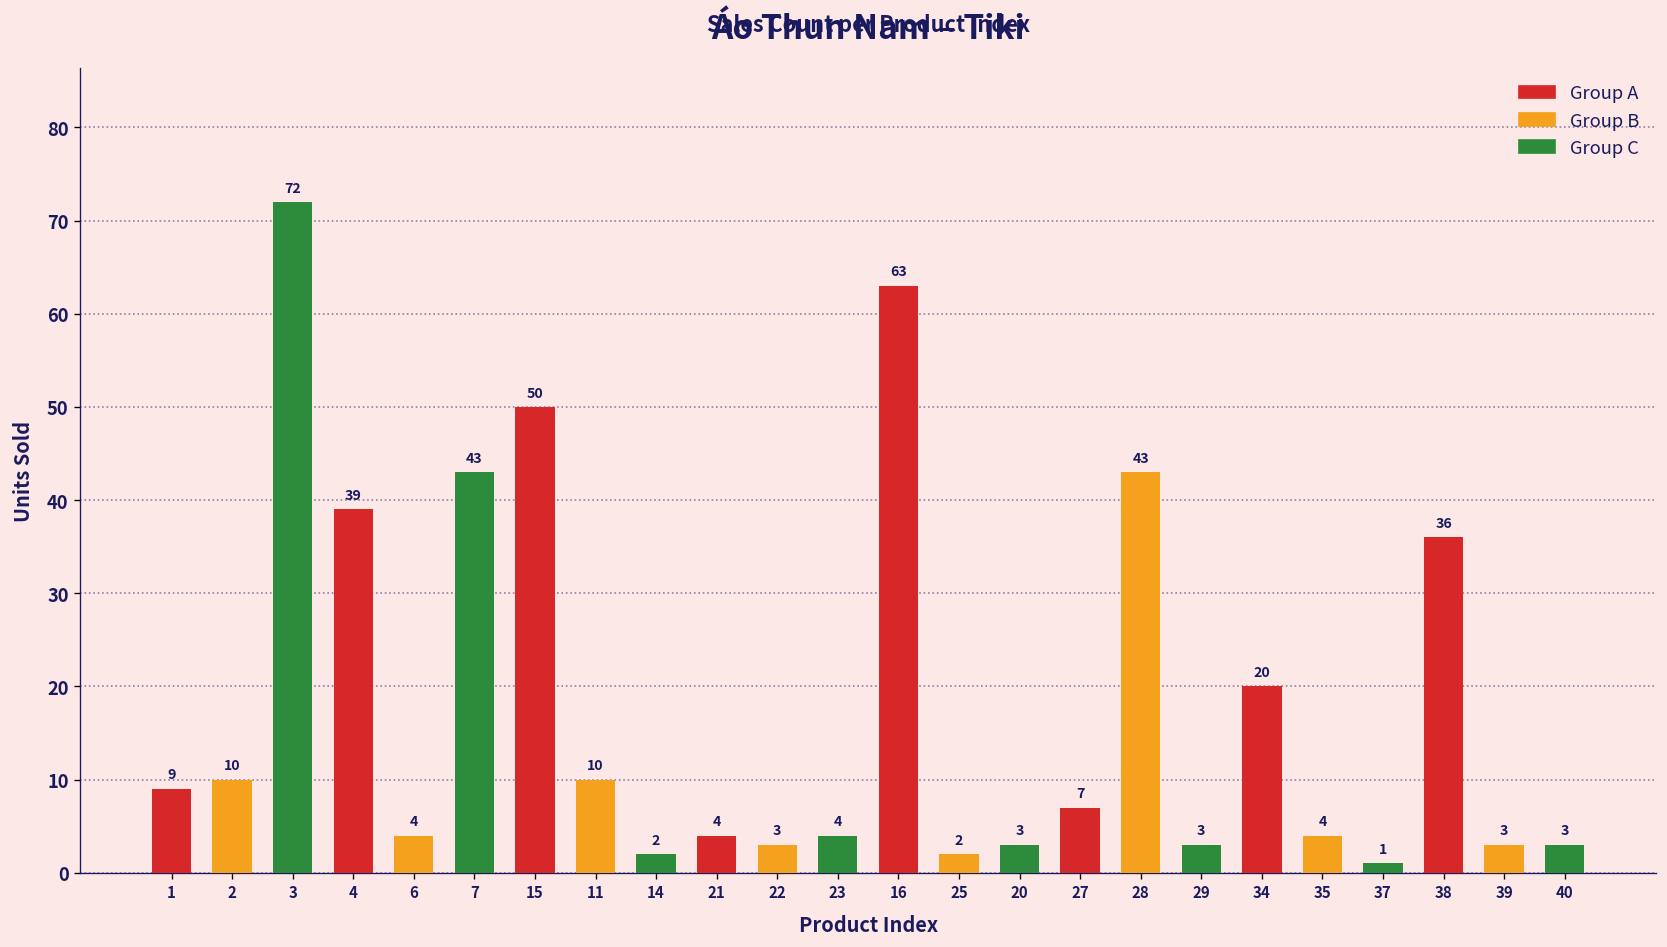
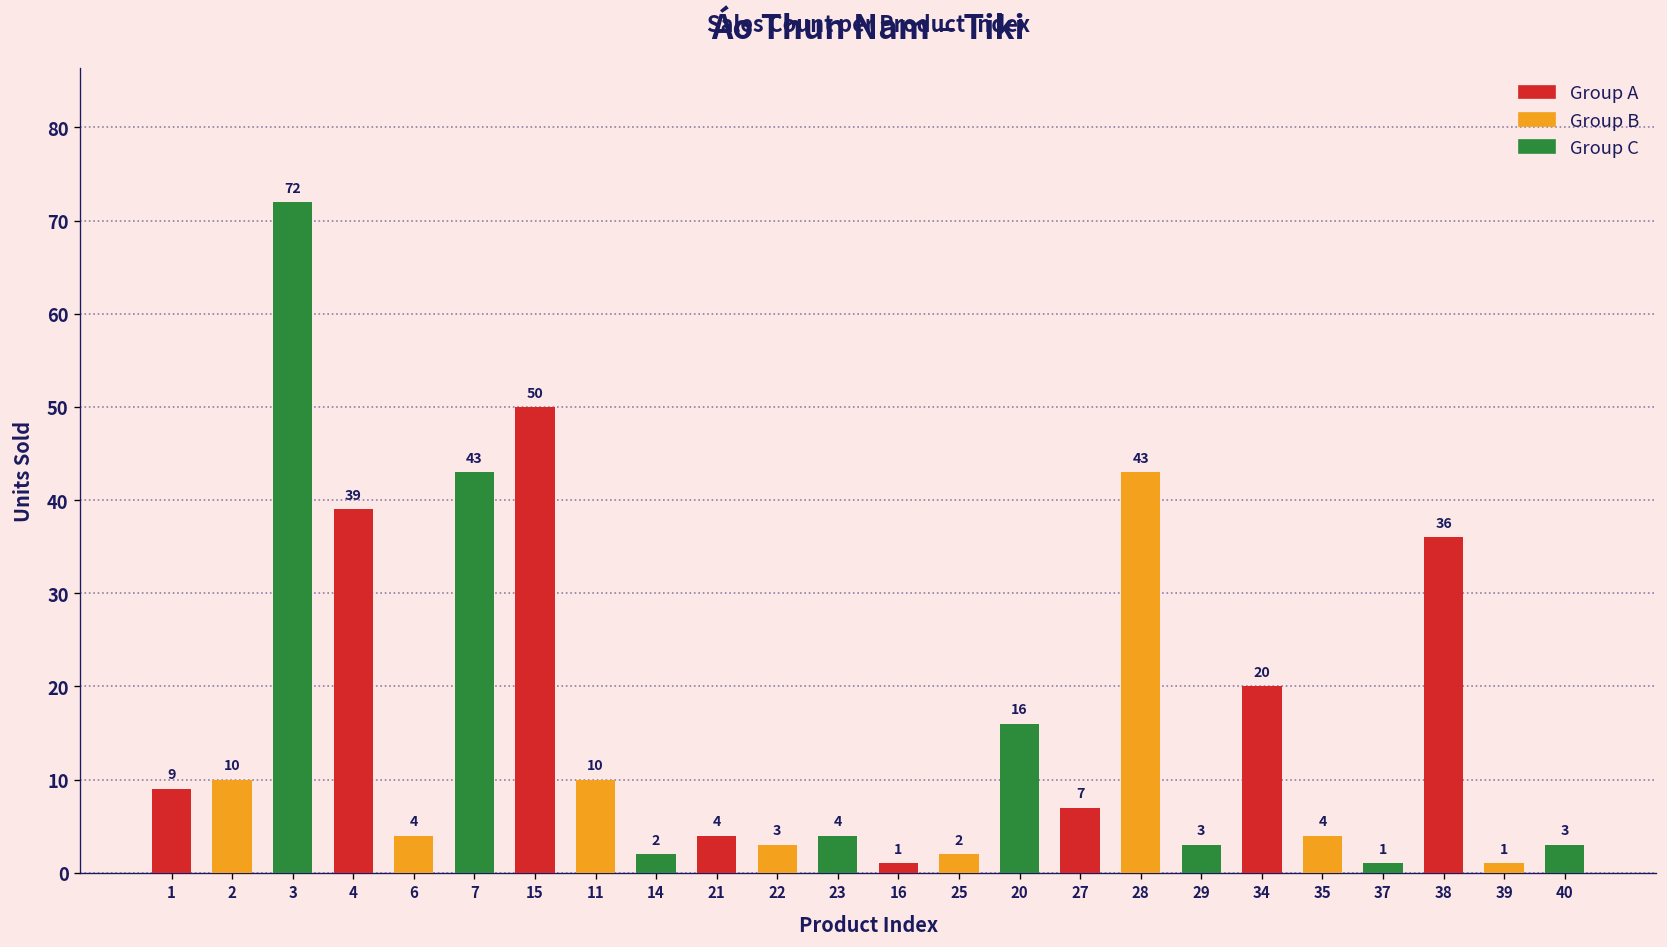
  {
    "1": 9,
    "2": 10,
    "3": 72,
    "4": 39,
    "6": 4,
    "7": 43,
    "15": 50,
    "11": 10,
    "14": 2,
    "21": 4,
    "22": 3,
    "23": 4,
-   "16": 63,
+   "16": 1,
    "25": 2,
-   "20": 3,
+   "20": 16,
    "27": 7,
    "28": 43,
    "29": 3,
    "34": 20,
    "35": 4,
    "37": 1,
    "38": 36,
-   "39": 3,
+   "39": 1,
    "40": 3
  }
